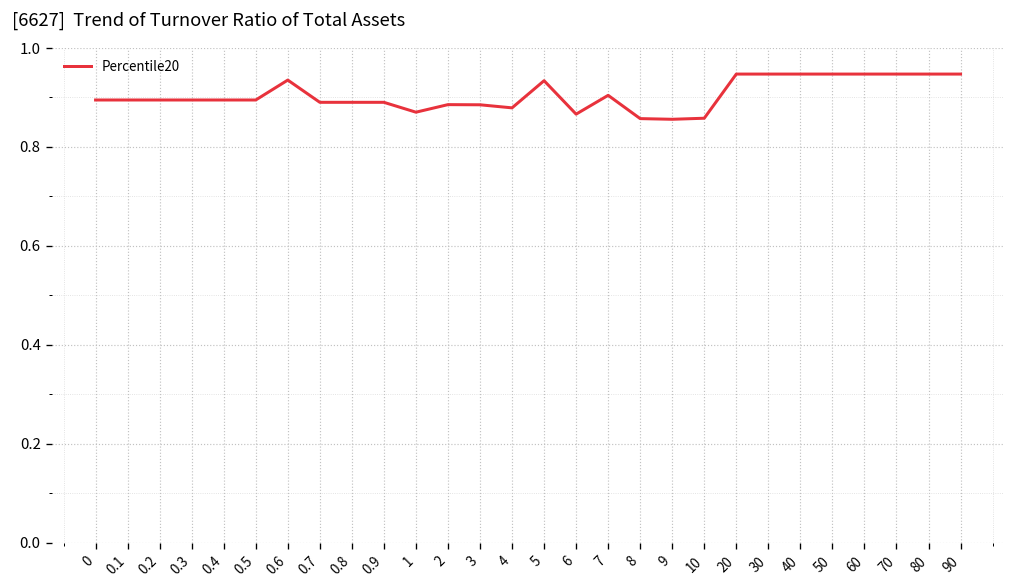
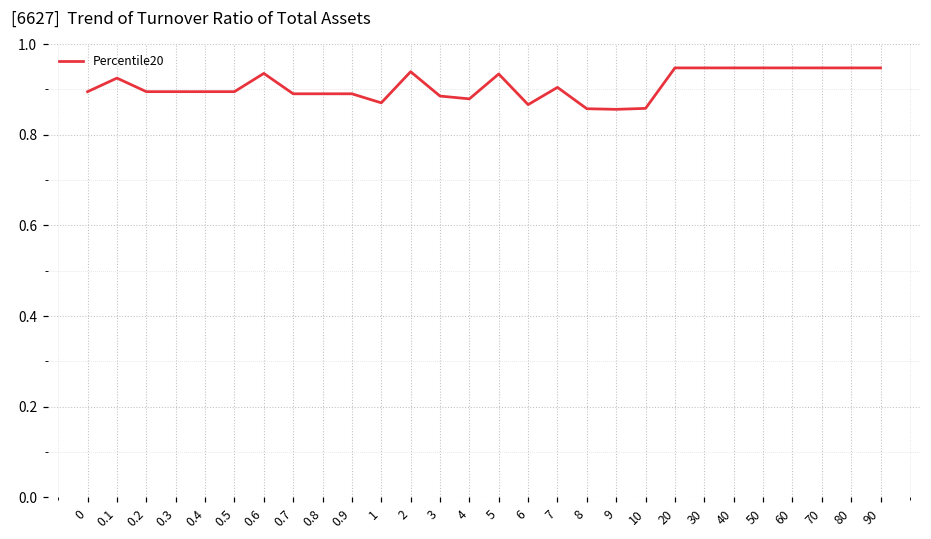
  {
    "0": 0.89,
-   "0.1": 0.89,
+   "0.1": 0.92,
    "0.2": 0.89,
    "0.3": 0.89,
    "0.4": 0.89,
    "0.5": 0.89,
    "0.6": 0.94,
    "0.7": 0.89,
    "0.8": 0.89,
    "0.9": 0.89,
    "1": 0.87,
-   "2": 0.89,
+   "2": 0.94,
    "3": 0.89,
    "4": 0.88,
    "5": 0.93,
    "6": 0.87,
    "7": 0.90,
    "8": 0.86,
    "9": 0.86,
    "10": 0.86,
    "20": 0.95,
    "30": 0.95,
    "40": 0.95,
    "50": 0.95,
    "60": 0.95,
    "70": 0.95,
    "80": 0.95,
    "90": 0.95
  }
